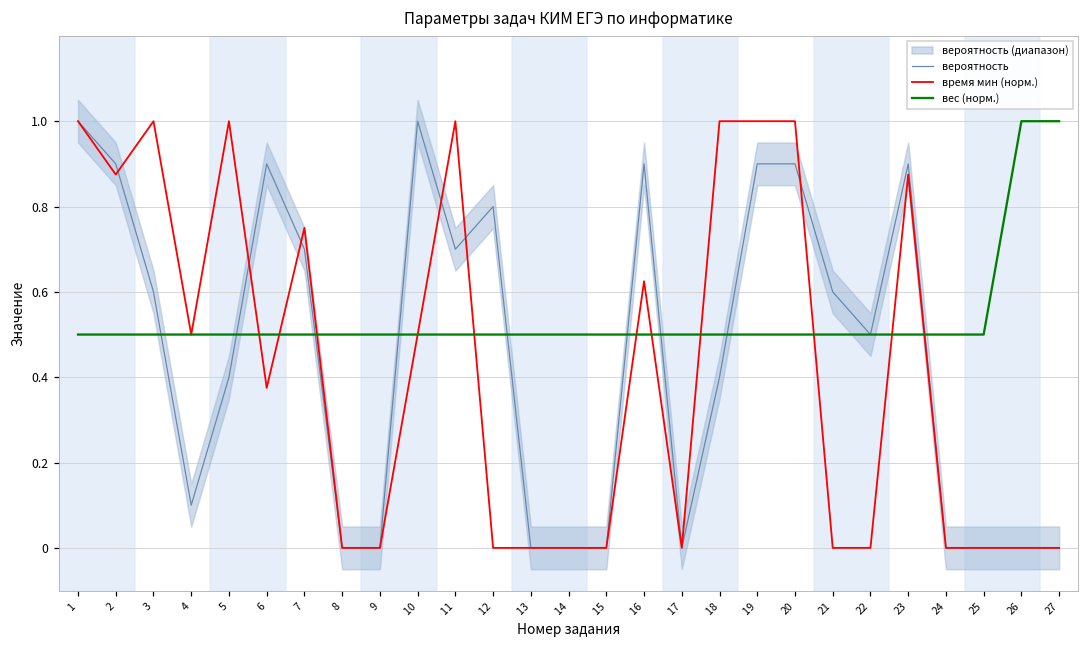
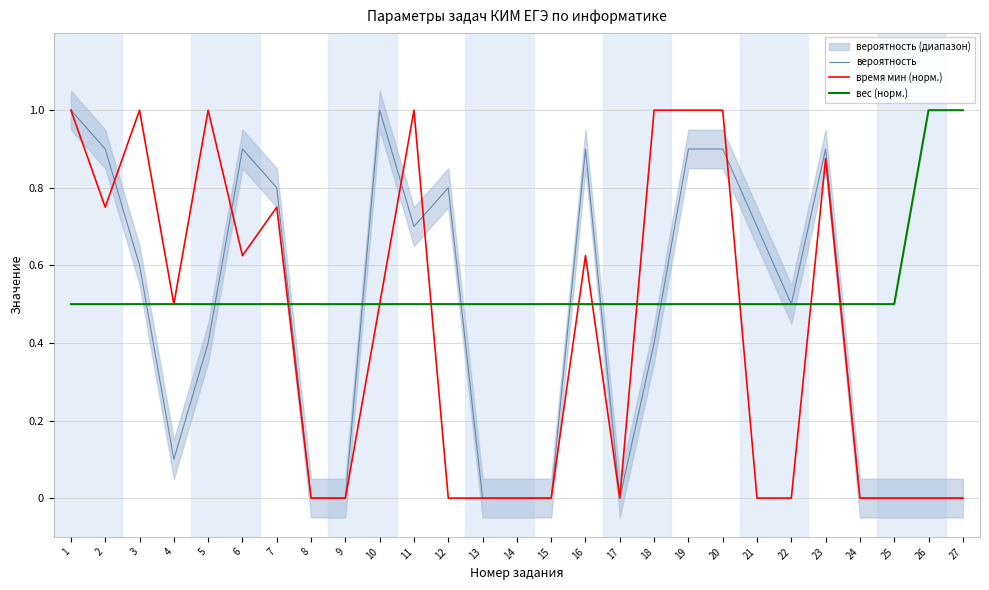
  {
    "вероятность": {
      "2": 0.9,
      "3": 0.6,
      "4": 0.1,
      "5": 0.4,
      "6": 0.9,
-     "7": 0.7,
+     "7": 0.8,
      "10": 1.0,
      "11": 0.7,
      "12": 0.8,
      "16": 0.9,
      "18": 0.4,
      "19": 0.9,
      "20": 0.9,
-     "21": 0.6,
+     "21": 0.7,
      "23": 0.9
    },
    "время мин (норм.)": {
-     "2": 0.88,
+     "2": 0.75,
      "3": 1.00,
      "5": 1.00,
-     "6": 0.38,
+     "6": 0.63,
      "11": 1.00,
      "12": 0.00,
      "16": 0.63,
      "18": 1.00,
      "19": 1.00,
      "20": 1.00,
      "21": 0.00,
      "22": 0.00,
      "23": 0.88
    },
    "вес (норм.)": {
      "1": 0.50,
      "2": 0.50,
      "3": 0.50,
      "5": 0.50,
      "6": 0.50,
      "7": 0.50,
      "8": 0.50,
      "9": 0.50,
      "11": 0.50,
      "12": 0.50,
      "13": 0.50,
      "14": 0.50,
      "15": 0.50,
      "16": 0.50,
      "17": 0.50,
      "18": 0.50,
      "19": 0.50,
      "20": 0.50,
      "21": 0.50,
      "23": 0.50,
      "24": 0.50,
      "25": 0.50,
      "26": 1.00,
      "27": 1.00
    }
  }
